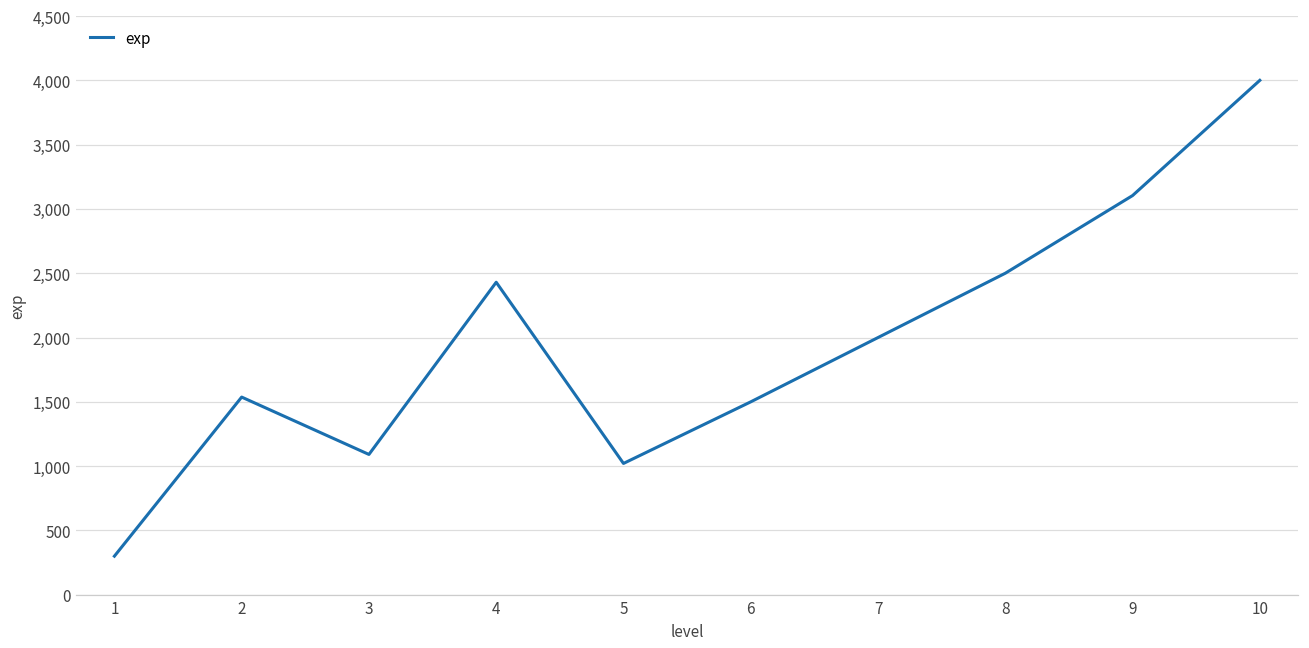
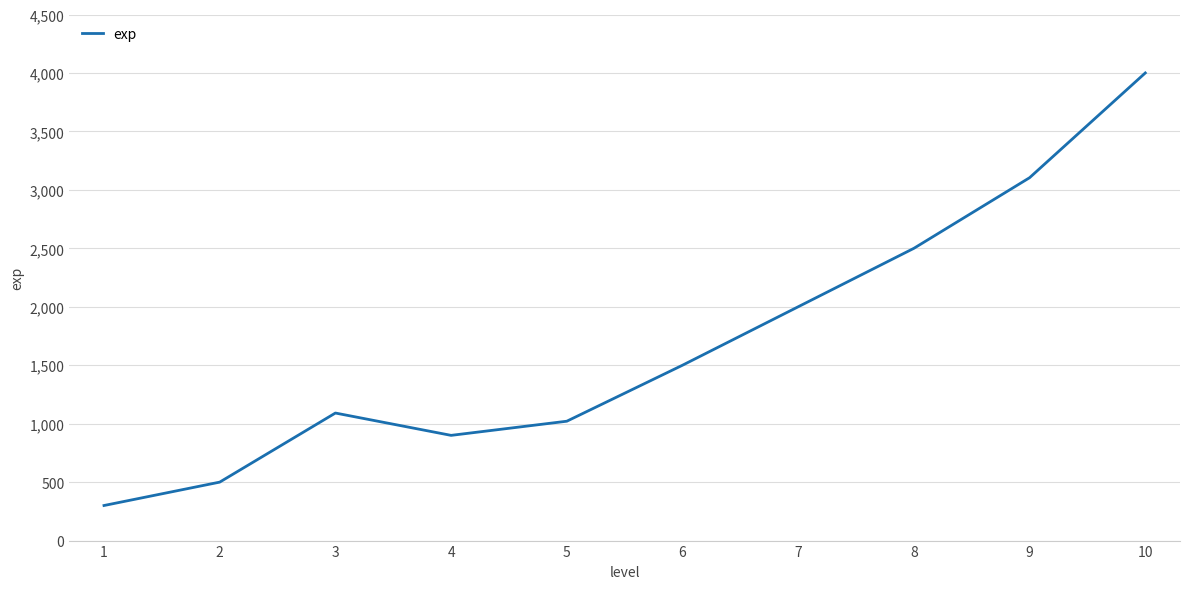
  {
    "1": "300",
-   "2": "1,540",
+   "2": "500",
    "3": "1,090",
-   "4": "2,430",
+   "4": "900",
    "5": "1,020",
    "6": "1,500",
    "7": "2,000",
    "8": "2,500",
    "9": "3,100",
    "10": "4,000"
  }
